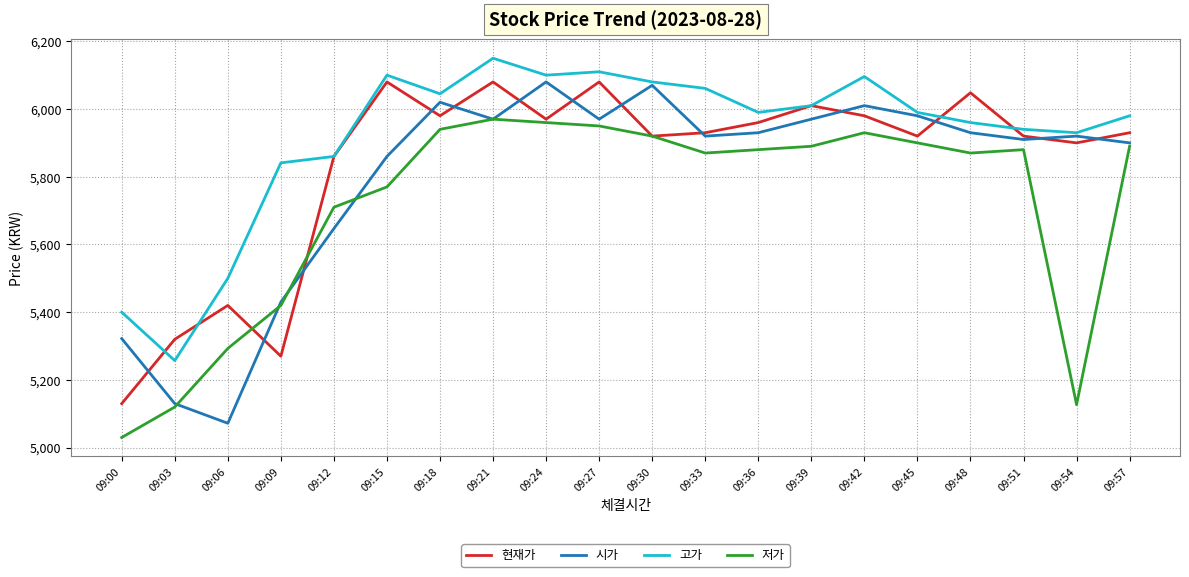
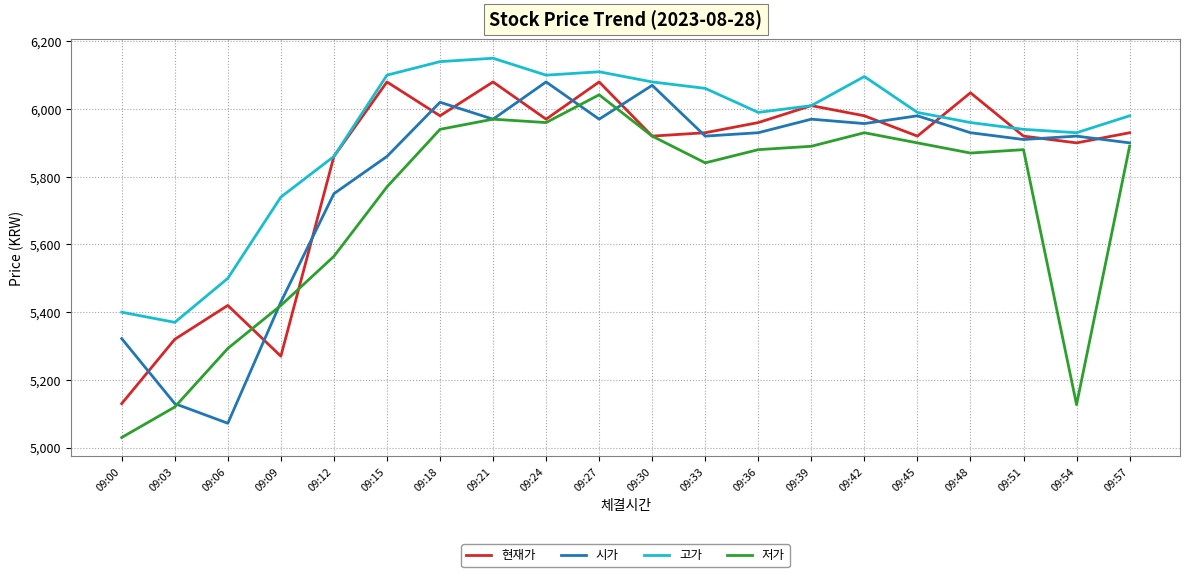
  {
    "현재가": {
      "09:00": "5,130",
      "09:03": "5,320",
      "09:06": "5,420",
      "09:09": "5,270",
      "09:15": "6,080",
      "09:18": "5,980",
      "09:21": "6,080",
      "09:24": "5,970",
      "09:27": "6,080",
      "09:33": "5,930",
      "09:36": "5,960",
      "09:42": "5,980",
      "09:45": "5,920",
      "09:48": "6,050",
      "09:51": "5,920",
      "09:54": "5,900",
      "09:57": "5,930"
    },
    "시가": {
      "09:00": "5,320",
      "09:03": "5,130",
      "09:06": "5,070",
      "09:09": "5,430",
-     "09:12": "5,650",
+     "09:12": "5,750",
      "09:15": "5,860",
      "09:18": "6,020",
      "09:24": "6,080",
      "09:27": "5,970",
      "09:30": "6,070",
      "09:33": "5,920",
      "09:36": "5,930",
      "09:39": "5,970",
-     "09:42": "6,010",
+     "09:42": "5,960",
      "09:45": "5,980",
      "09:48": "5,930",
      "09:51": "5,910",
      "09:54": "5,920",
      "09:57": "5,900"
    },
    "고가": {
      "09:00": "5,400",
-     "09:03": "5,260",
+     "09:03": "5,370",
      "09:06": "5,500",
-     "09:09": "5,840",
+     "09:09": "5,740",
      "09:15": "6,100",
-     "09:18": "6,050",
+     "09:18": "6,140",
      "09:21": "6,150",
      "09:24": "6,100",
      "09:27": "6,110",
      "09:30": "6,080",
      "09:33": "6,060",
      "09:36": "5,990",
      "09:42": "6,100",
      "09:45": "5,990",
      "09:48": "5,960",
      "09:51": "5,940",
      "09:54": "5,930",
      "09:57": "5,980"
    },
    "저가": {
      "09:00": "5,030",
      "09:03": "5,120",
      "09:06": "5,290",
      "09:09": "5,420",
-     "09:12": "5,710",
+     "09:12": "5,570",
      "09:15": "5,770",
      "09:18": "5,940",
      "09:24": "5,960",
-     "09:27": "5,950",
-     "09:33": "5,870",
+     "09:27": "6,040",
+     "09:33": "5,840",
      "09:36": "5,880",
      "09:39": "5,890",
      "09:42": "5,930",
      "09:45": "5,900",
      "09:48": "5,870",
      "09:51": "5,880",
      "09:54": "5,130",
      "09:57": "5,890"
    }
  }
